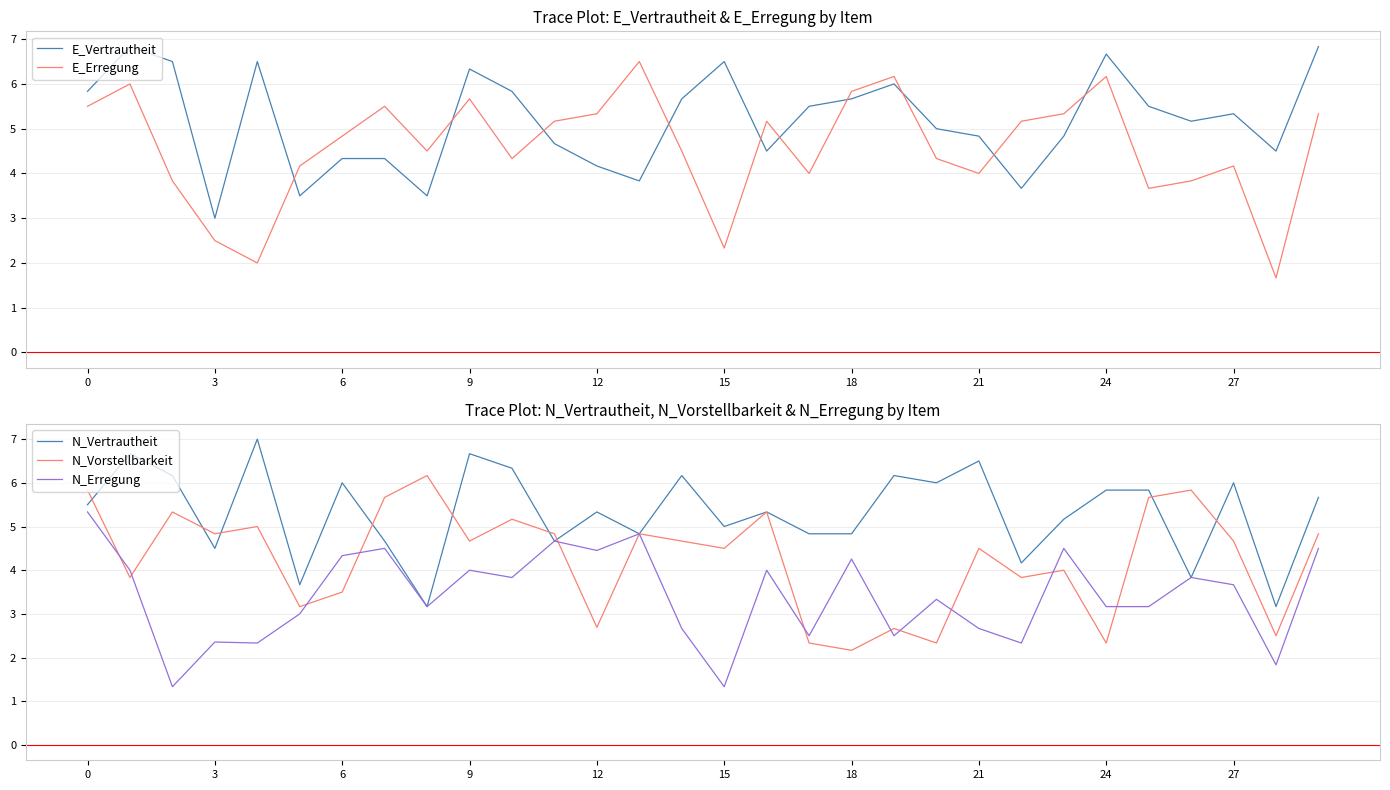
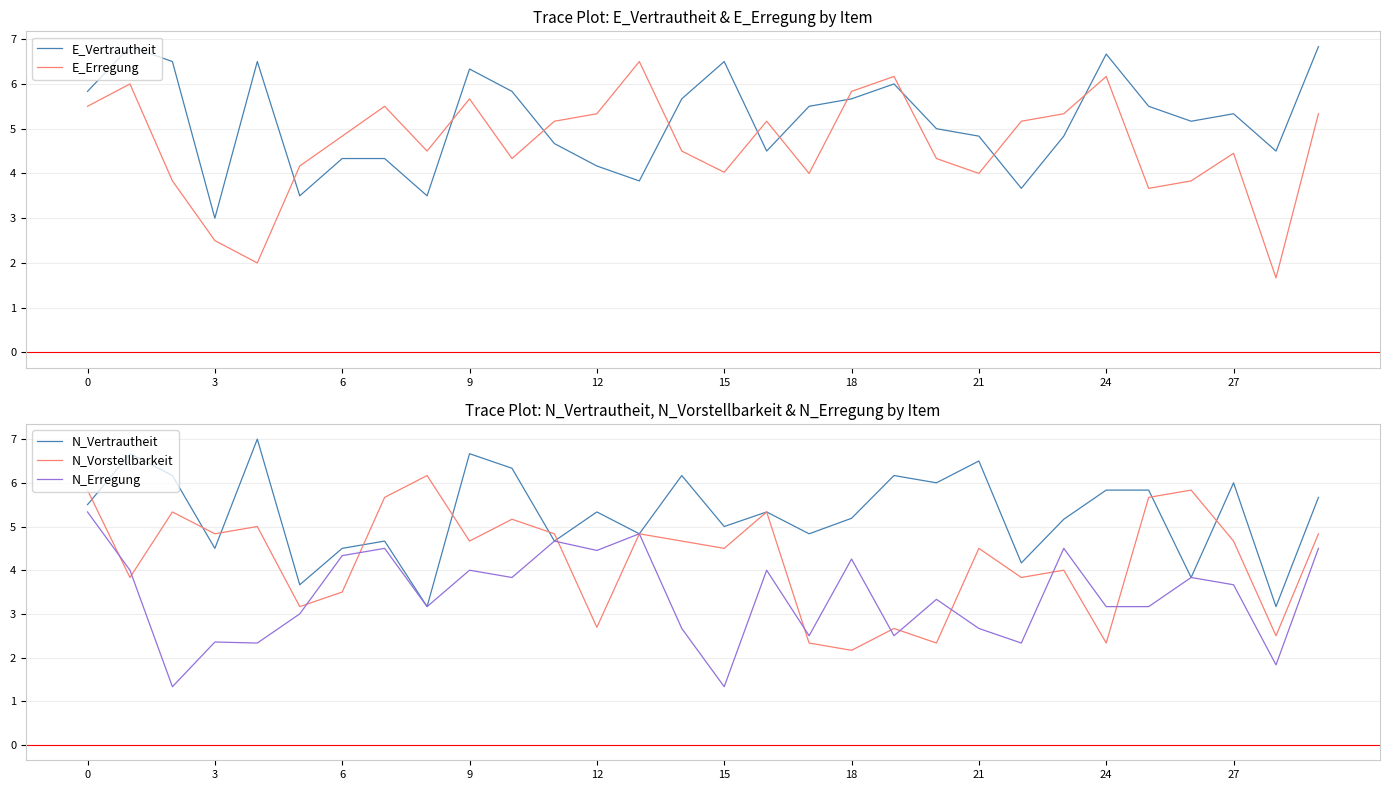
  {
    "Trace Plot: E_Vertrautheit & E_Erregung by Item": {
      "E_Vertrautheit": {
        "0": 5.8,
        "3": 3.0,
        "6": 4.3,
        "9": 6.3,
        "12": 4.2,
        "15": 6.5,
        "18": 5.7,
        "21": 4.8,
        "24": 6.7,
        "27": 5.3
      },
      "E_Erregung": {
        "0": 5.5,
        "3": 2.5,
        "6": 4.8,
        "9": 5.7,
        "12": 5.3,
-       "15": 2.3,
+       "15": 4.0,
        "18": 5.8,
        "21": 4.0,
        "24": 6.2,
-       "27": 4.2
+       "27": 4.5
      }
    },
    "Trace Plot: N_Vertrautheit, N_Vorstellbarkeit & N_Erregung by Item": {
      "N_Vertrautheit": {
        "0": 5.5,
        "3": 4.5,
-       "6": 6.0,
+       "6": 4.5,
        "9": 6.7,
        "12": 5.3,
        "15": 5.0,
-       "18": 4.8,
+       "18": 5.2,
        "21": 6.5,
        "24": 5.8,
        "27": 6.0
      },
      "N_Vorstellbarkeit": {
        "3": 4.8,
        "6": 3.5,
        "9": 4.7,
        "12": 2.7,
        "15": 4.5,
        "18": 2.2,
        "21": 4.5,
        "24": 2.3,
        "27": 4.7
      },
      "N_Erregung": {
        "0": 5.3,
        "3": 2.4,
        "6": 4.3,
        "9": 4.0,
        "12": 4.5,
        "15": 1.3,
        "18": 4.3,
        "21": 2.7,
        "24": 3.2,
        "27": 3.7
      }
    }
  }
